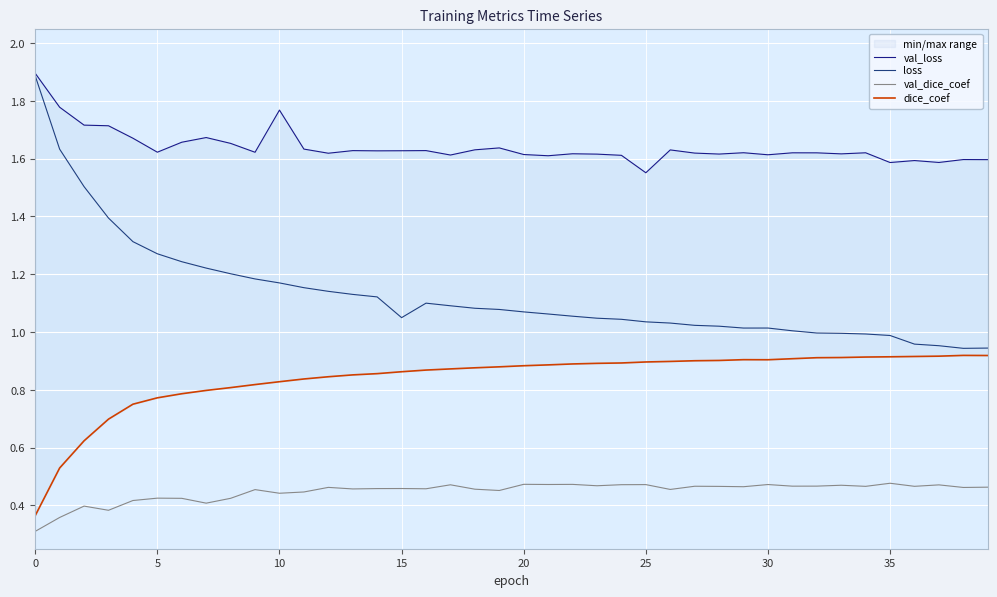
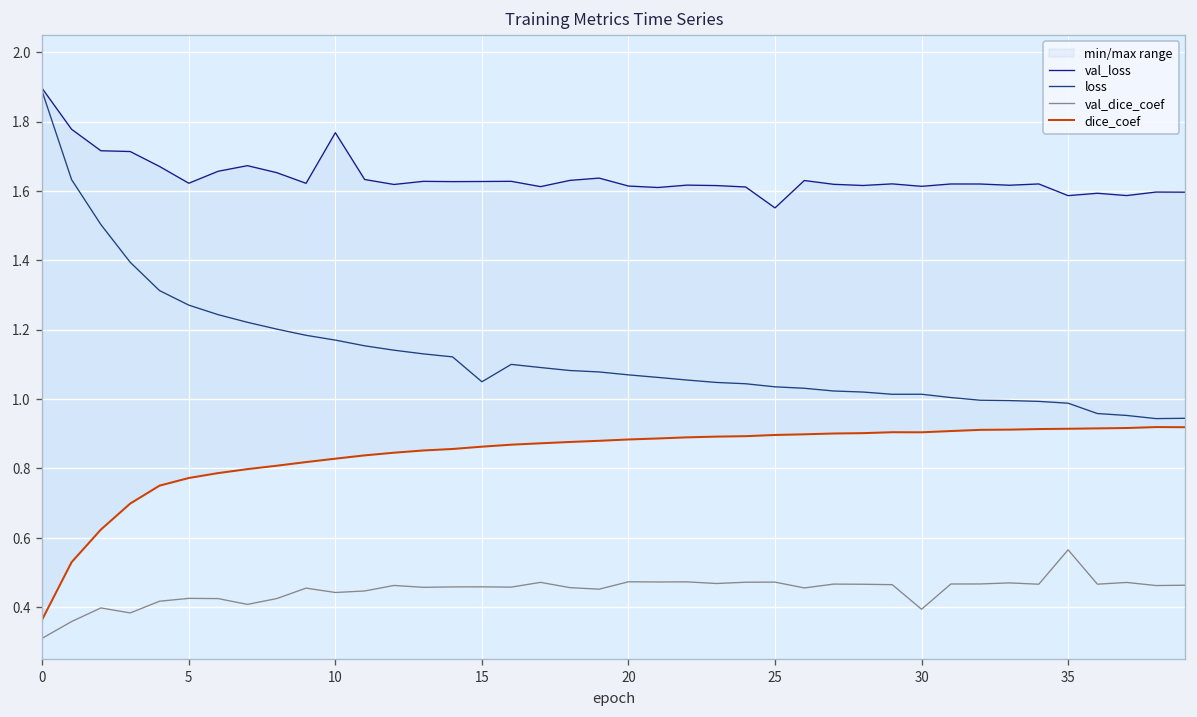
  {
    "min/max range": {
      "0": 1.90,
      "5": 1.62,
      "10": 1.77,
      "15": 1.63,
      "20": 1.61,
      "25": 1.55,
      "30": 1.61,
      "35": 1.59
    },
    "loss": {
      "0": 1.89,
      "5": 1.27,
      "10": 1.17,
      "15": 1.05,
      "20": 1.07,
      "25": 1.04,
      "30": 1.01,
      "35": 0.99
    },
    "val_dice_coef": {
      "0": 0.31,
      "5": 0.43,
      "10": 0.44,
      "15": 0.46,
      "20": 0.47,
      "25": 0.47,
-     "30": 0.47,
-     "35": 0.48
+     "30": 0.39,
+     "35": 0.57
    },
    "dice_coef": {
      "0": 0.36,
      "5": 0.77,
      "10": 0.83,
      "15": 0.86,
      "20": 0.88,
      "25": 0.90,
      "30": 0.90,
      "35": 0.91
    }
  }
